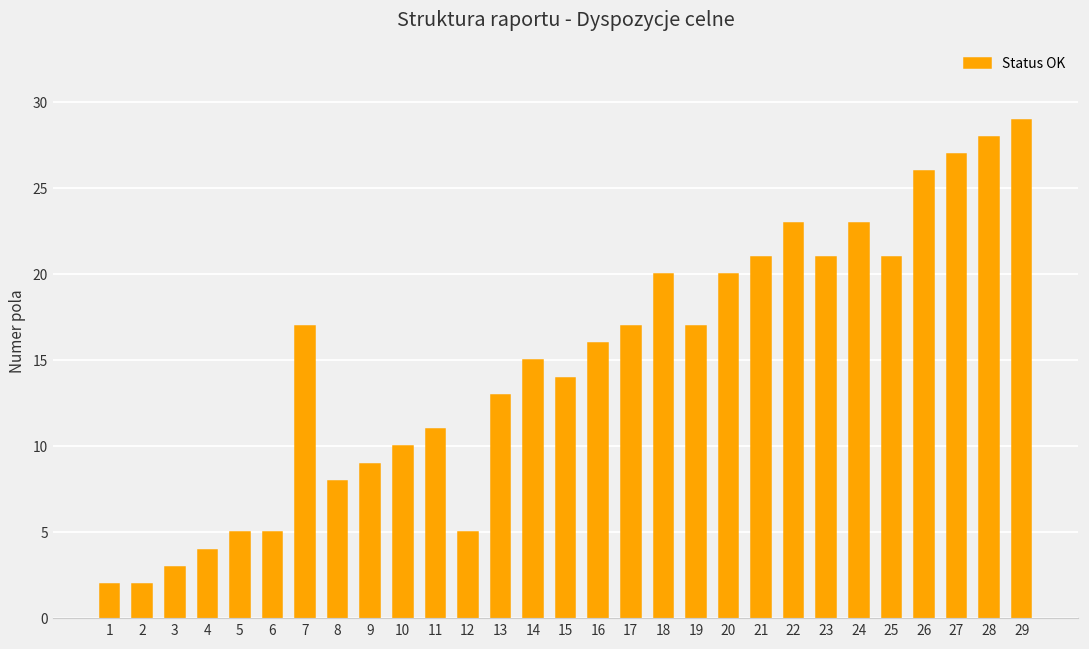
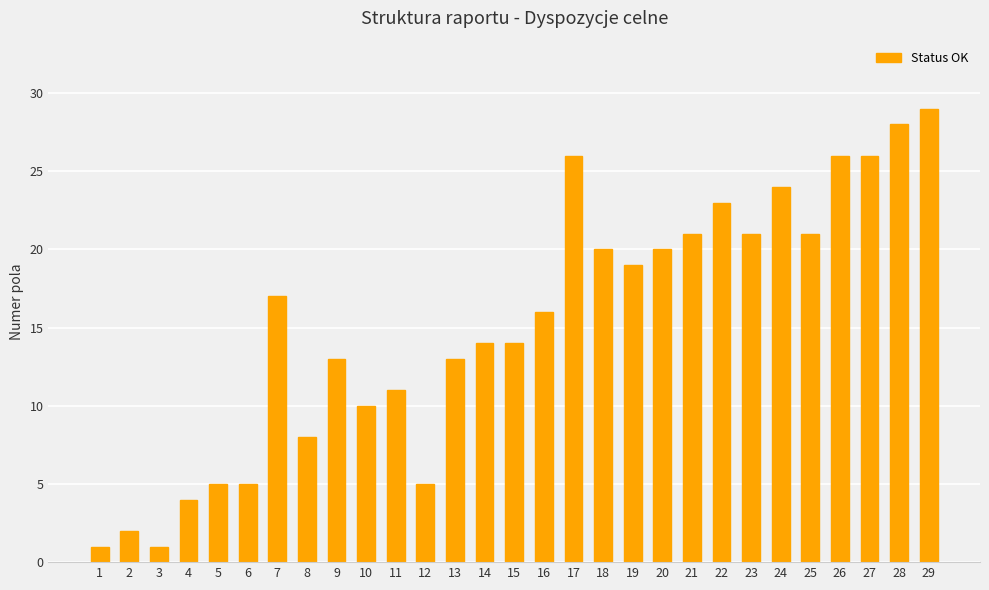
  {
-   "1": 2,
+   "1": 1,
    "2": 2,
-   "3": 3,
+   "3": 1,
    "4": 4,
    "5": 5,
    "6": 5,
    "7": 17,
    "8": 8,
-   "9": 9,
+   "9": 13,
    "10": 10,
    "11": 11,
    "12": 5,
    "13": 13,
-   "14": 15,
+   "14": 14,
    "15": 14,
    "16": 16,
-   "17": 17,
+   "17": 26,
    "18": 20,
-   "19": 17,
+   "19": 19,
    "20": 20,
    "21": 21,
    "22": 23,
    "23": 21,
-   "24": 23,
+   "24": 24,
    "25": 21,
    "26": 26,
-   "27": 27,
+   "27": 26,
    "28": 28,
    "29": 29
  }
